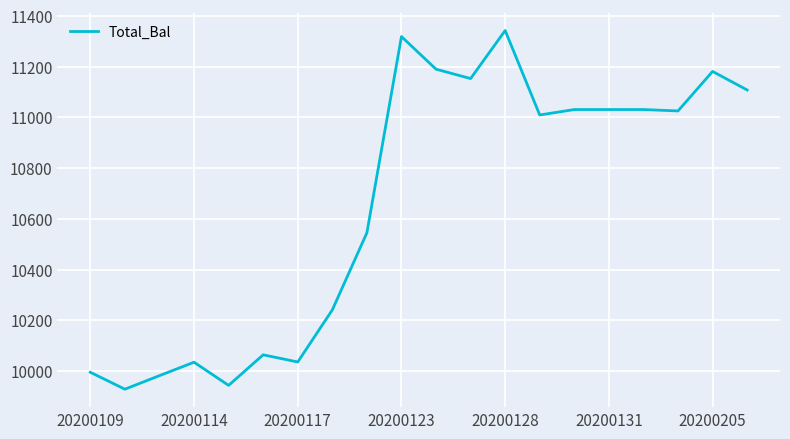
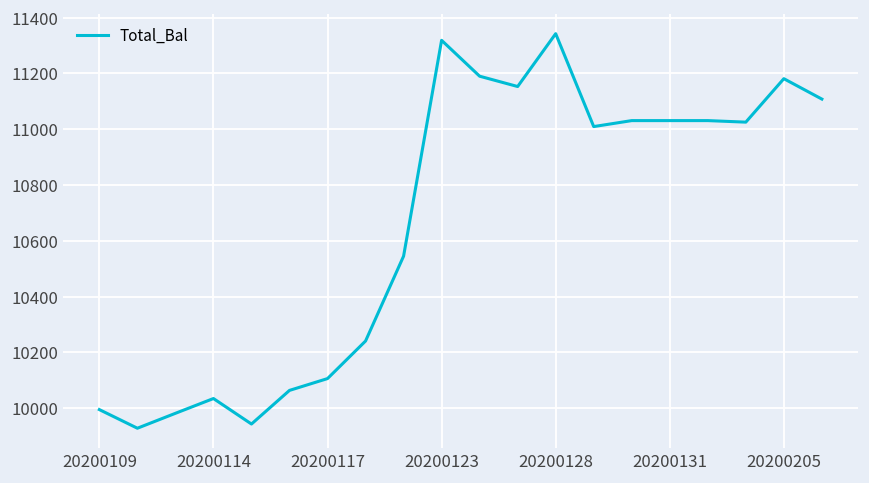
  {
    "20200109": 10000,
    "20200114": 10030,
-   "20200117": 10040,
+   "20200117": 10110,
    "20200123": 11320,
    "20200128": 11340,
    "20200131": 11030,
    "20200205": 11180
  }
